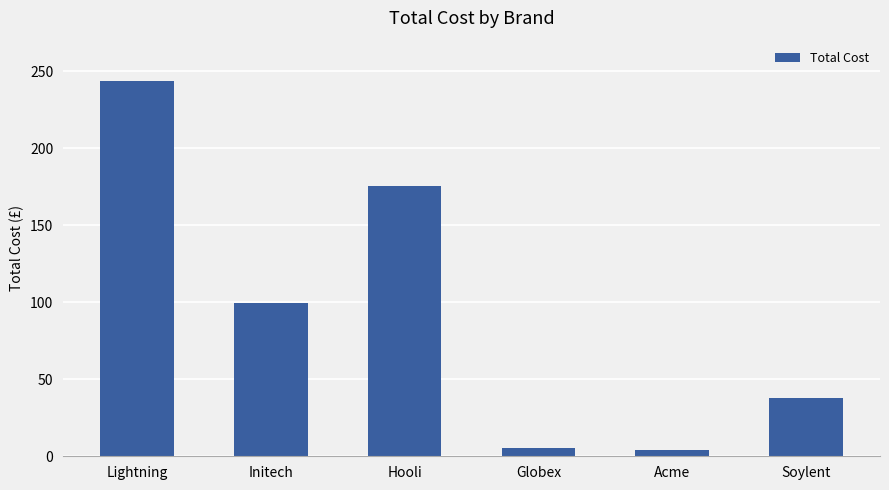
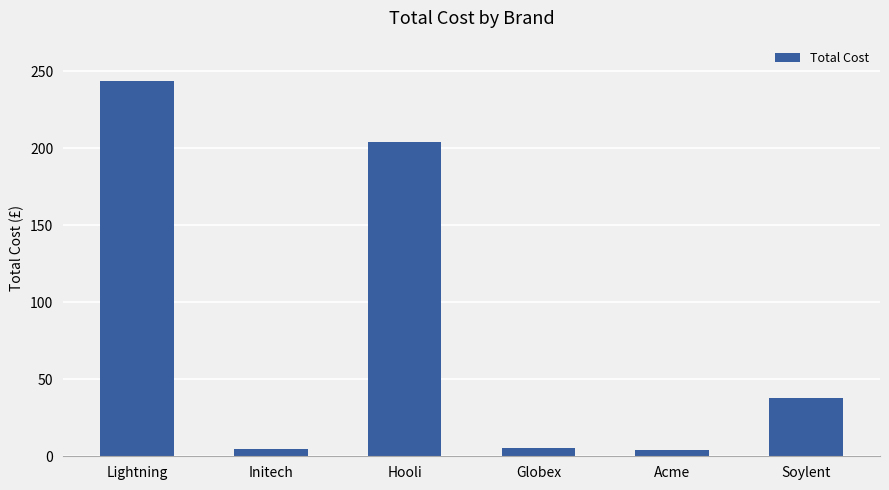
  {
    "Lightning": 244,
-   "Initech": 100,
-   "Hooli": 176,
+   "Initech": 5,
+   "Hooli": 204,
    "Globex": 5,
    "Acme": 4,
    "Soylent": 38
  }
